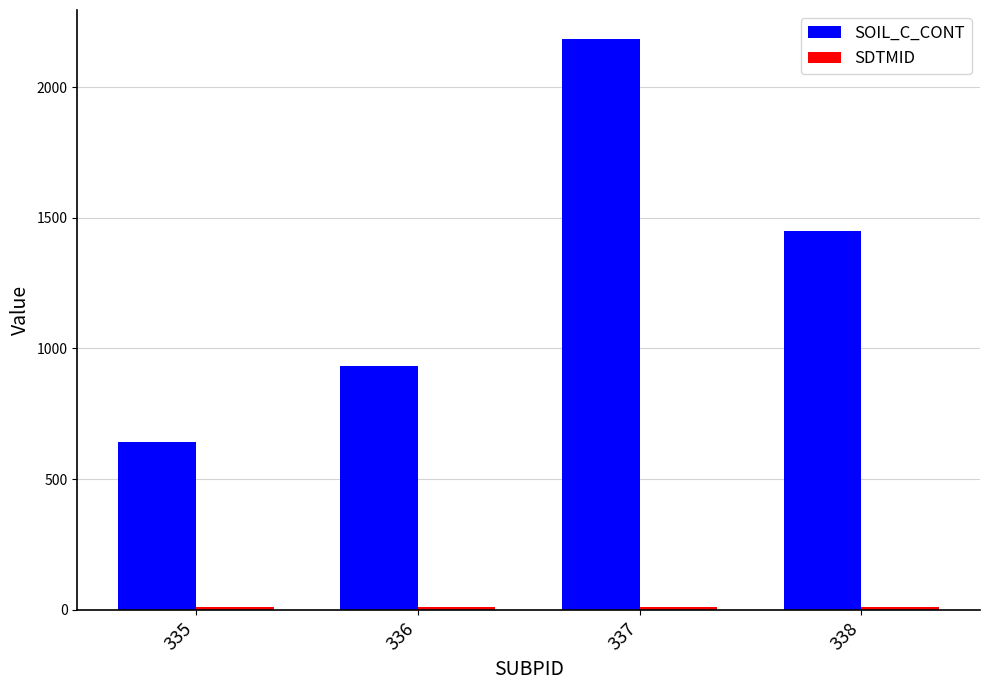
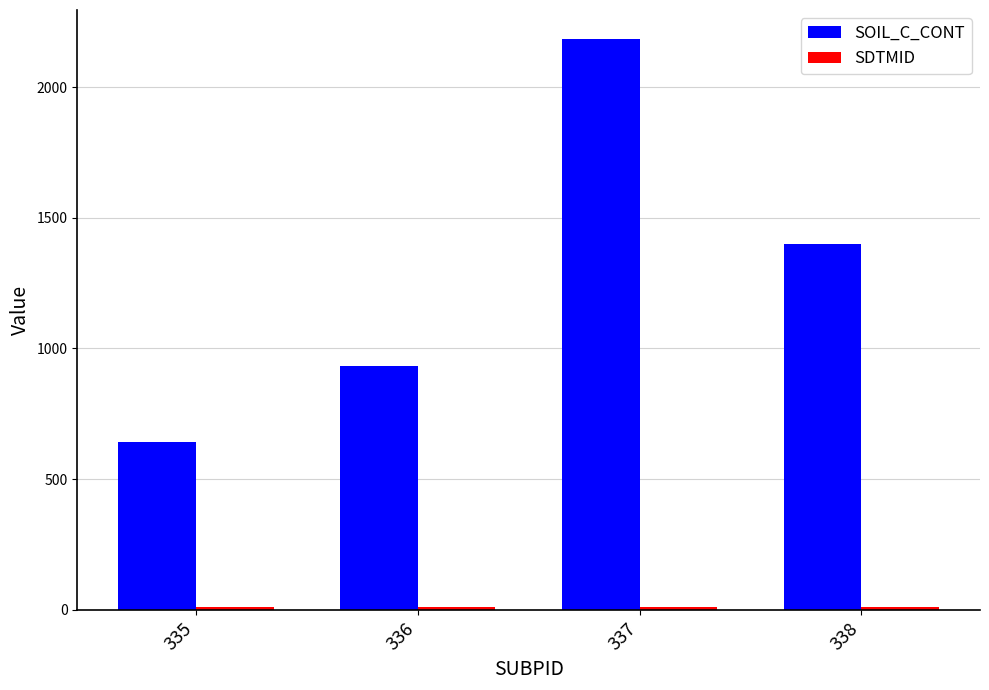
  {
    "SOIL_C_CONT": {
      "335": 640,
      "336": 930,
      "337": 2190,
-     "338": 1450
+     "338": 1400
    },
    "SDTMID": {
      "335": 10,
      "336": 10,
      "337": 10,
      "338": 10
    }
  }
